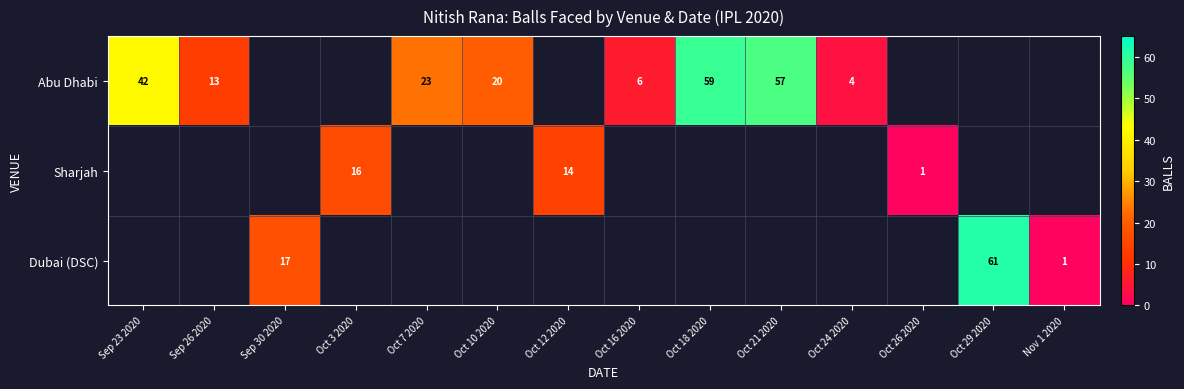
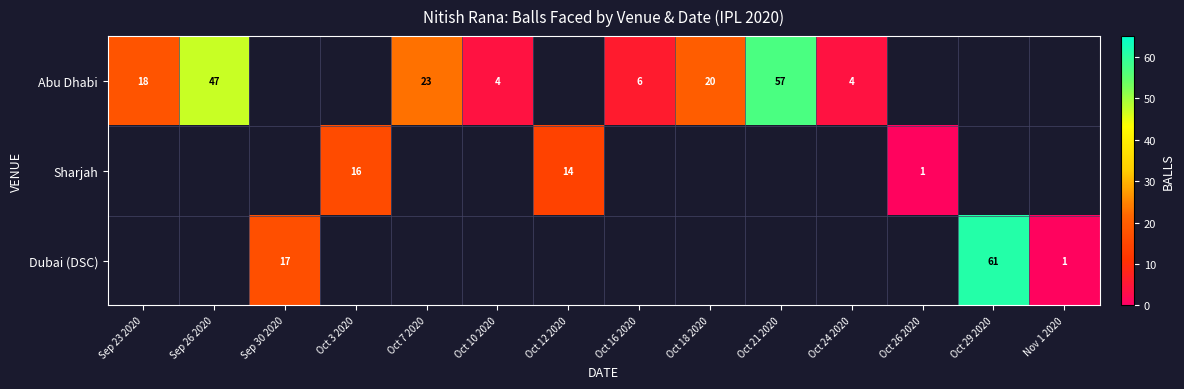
  {
    "Abu Dhabi": {
-     "Sep 23 2020": 42,
-     "Sep 26 2020": 13,
+     "Sep 23 2020": 18,
+     "Sep 26 2020": 47,
      "Oct 7 2020": 23,
-     "Oct 10 2020": 20,
+     "Oct 10 2020": 4,
      "Oct 16 2020": 6,
-     "Oct 18 2020": 59,
+     "Oct 18 2020": 20,
      "Oct 21 2020": 57,
      "Oct 24 2020": 4
    },
    "Sharjah": {
      "Oct 3 2020": 16,
      "Oct 12 2020": 14,
      "Oct 26 2020": 1
    },
    "Dubai (DSC)": {
      "Sep 30 2020": 17,
      "Oct 29 2020": 61,
      "Nov 1 2020": 1
    }
  }
